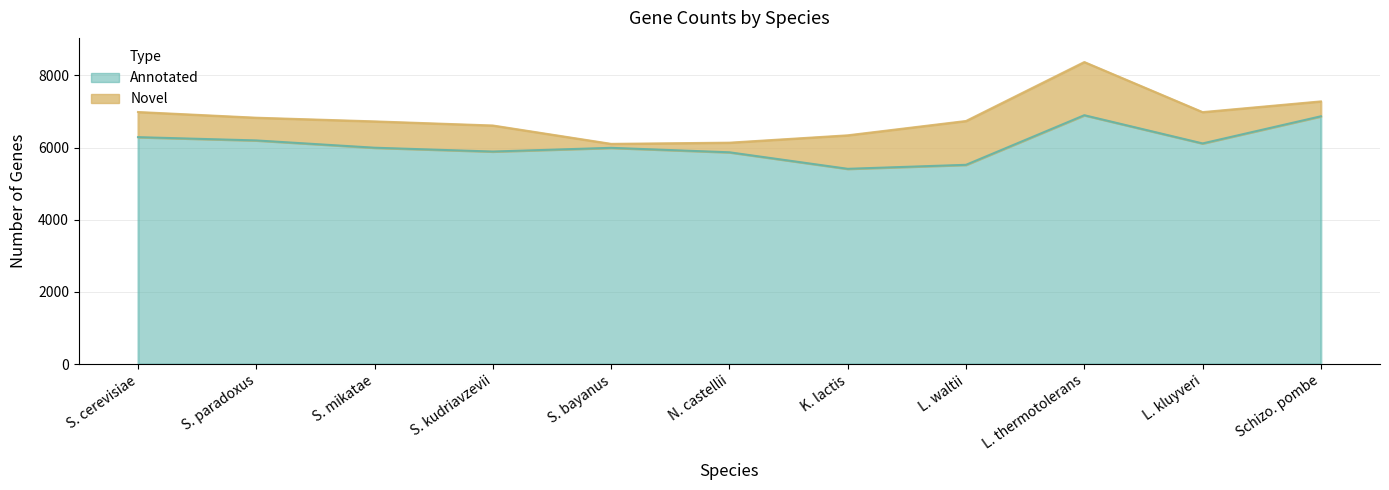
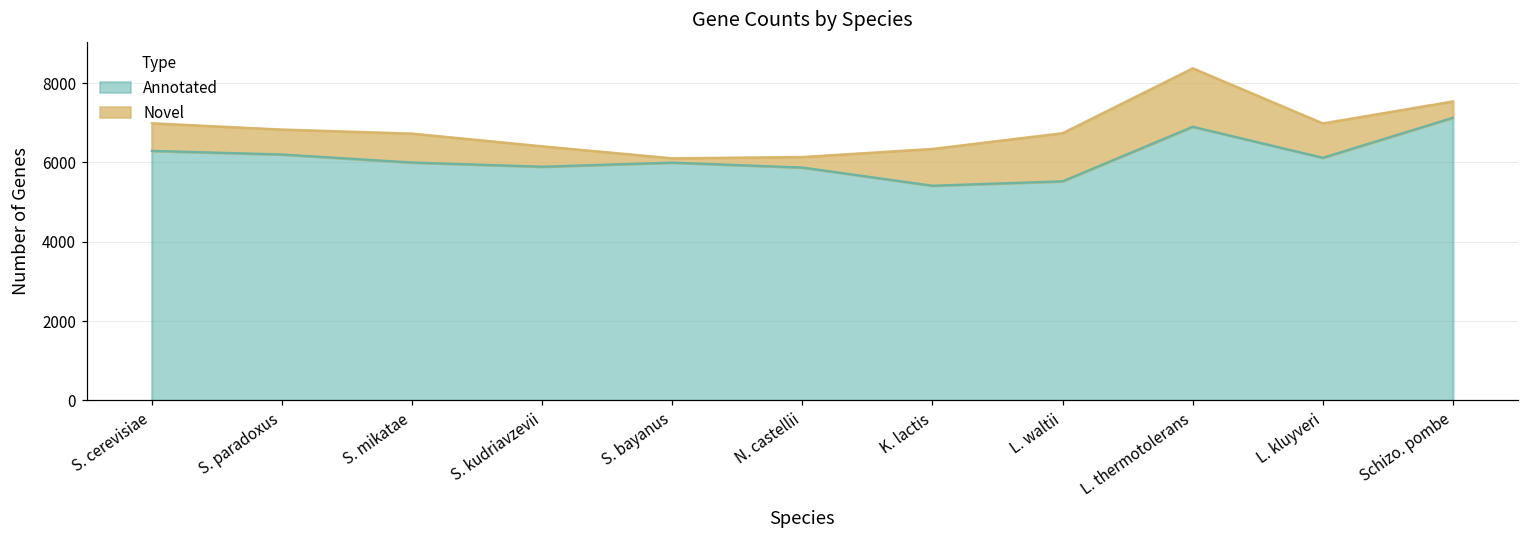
  {
    "Annotated": {
      "S. cerevisiae": 6300,
      "S. paradoxus": 6200,
      "S. mikatae": 6000,
      "S. kudriavzevii": 5900,
      "S. bayanus": 6000,
      "N. castellii": 5900,
      "K. lactis": 5400,
      "L. waltii": 5500,
      "L. thermotolerans": 6900,
      "L. kluyveri": 6100,
-     "Schizo. pombe": 6900
+     "Schizo. pombe": 7100
    },
    "Novel": {
      "S. cerevisiae": 700,
      "S. paradoxus": 600,
      "S. mikatae": 700,
-     "S. kudriavzevii": 700,
+     "S. kudriavzevii": 500,
      "S. bayanus": 100,
      "N. castellii": 300,
      "K. lactis": 900,
      "L. waltii": 1200,
      "L. thermotolerans": 1500,
      "L. kluyveri": 900,
      "Schizo. pombe": 400
    }
  }
